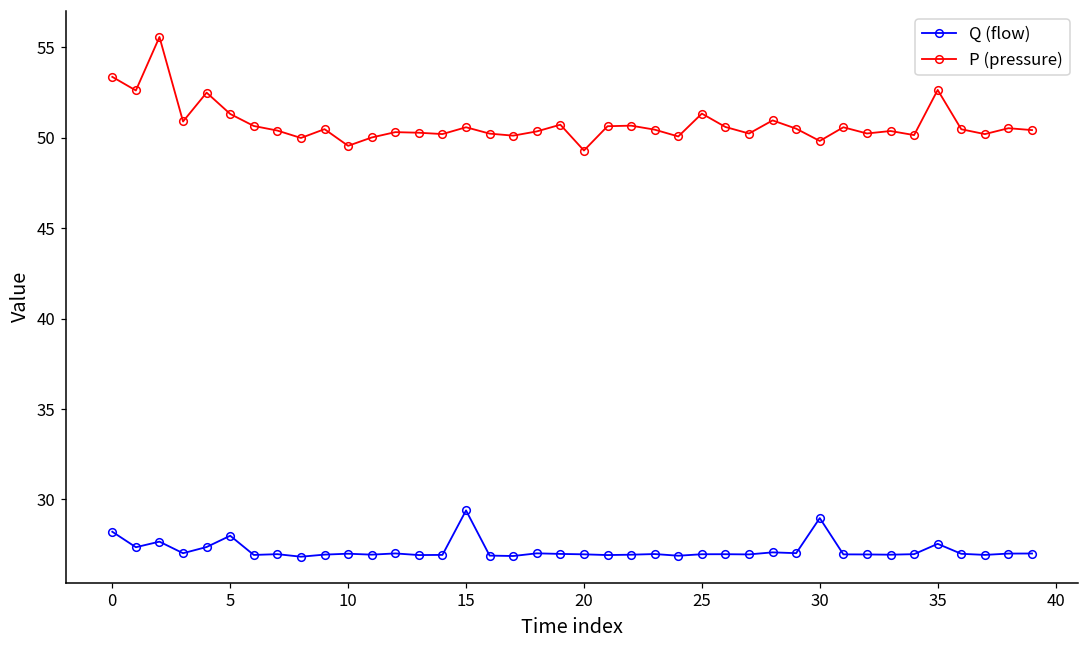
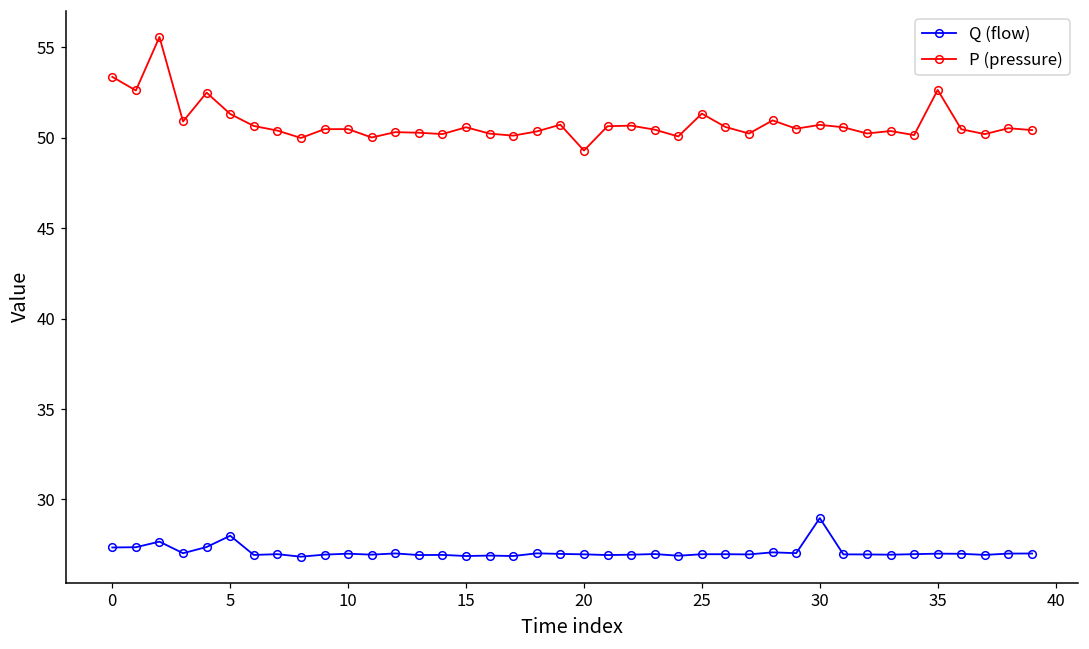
  {
    "Q (flow)": {
-     "0": 28.2,
+     "0": 27.3,
      "5": 28.0,
      "10": 27.0,
-     "15": 29.4,
+     "15": 26.9,
      "20": 27.0,
      "25": 27.0,
      "30": 29.0,
-     "35": 27.5
+     "35": 27.0
    },
    "P (pressure)": {
      "0": 53.4,
      "5": 51.3,
-     "10": 49.6,
+     "10": 50.5,
      "15": 50.6,
      "20": 49.3,
      "25": 51.3,
-     "30": 49.8,
+     "30": 50.7,
      "35": 52.6
    }
  }
